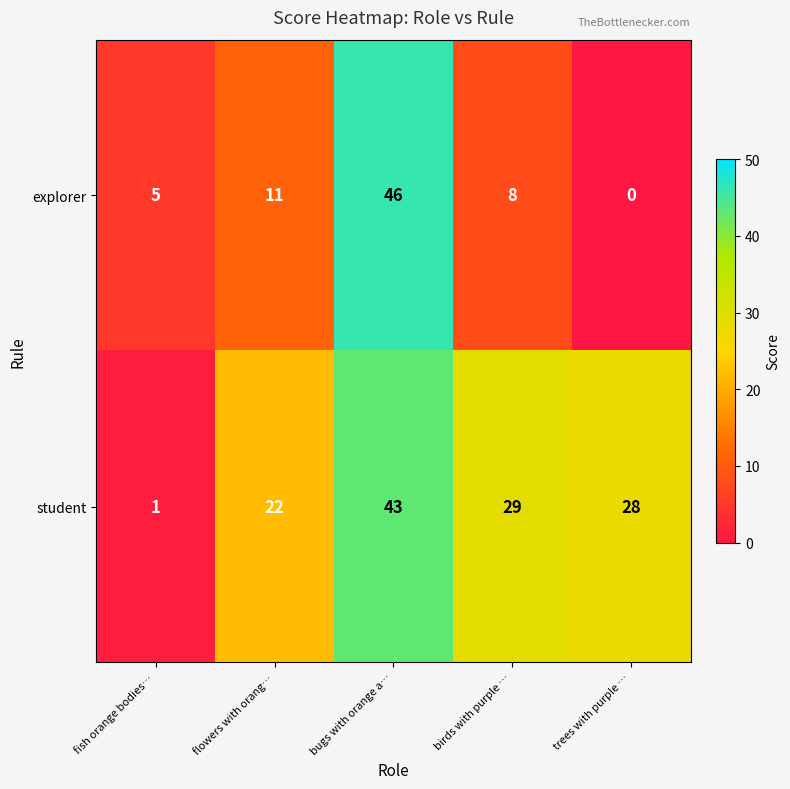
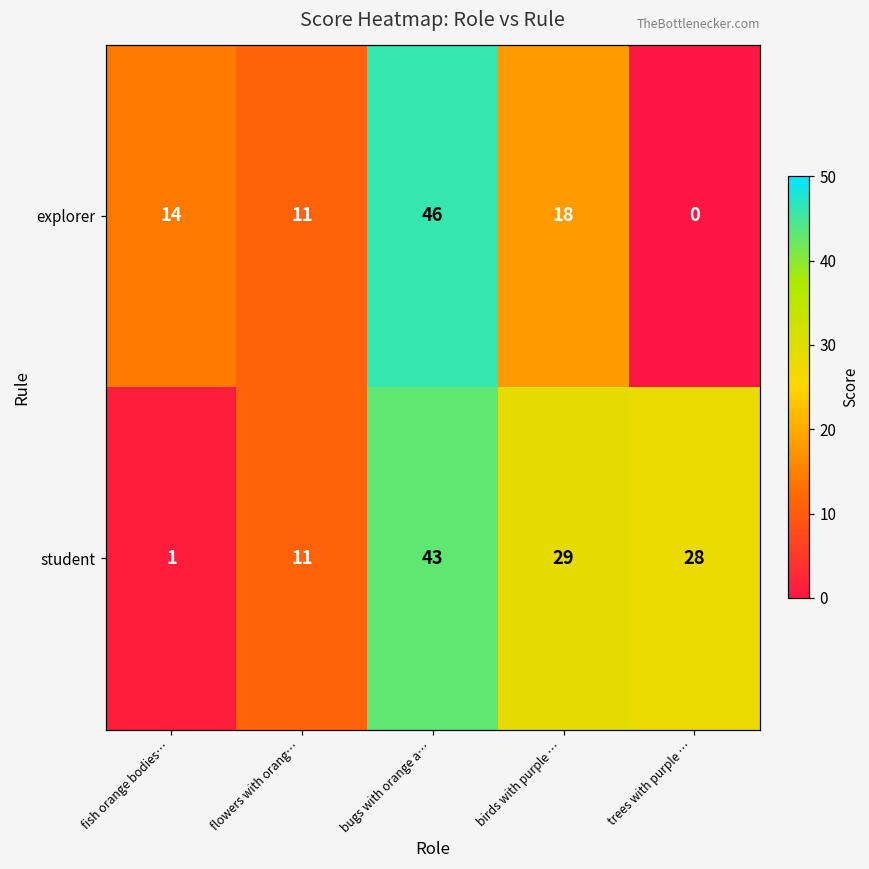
  {
    "explorer": {
-     "fish orange bodies…": 5,
+     "fish orange bodies…": 14,
      "flowers with orang…": 11,
      "bugs with orange a…": 46,
-     "birds with purple …": 8,
+     "birds with purple …": 18,
      "trees with purple …": 0
    },
    "student": {
      "fish orange bodies…": 1,
-     "flowers with orang…": 22,
+     "flowers with orang…": 11,
      "bugs with orange a…": 43,
      "birds with purple …": 29,
      "trees with purple …": 28
    }
  }
